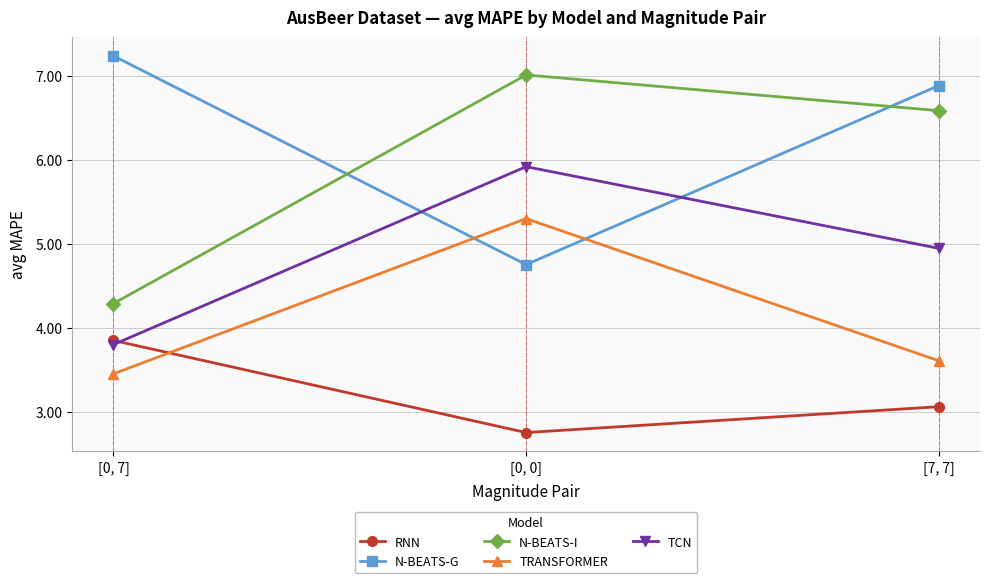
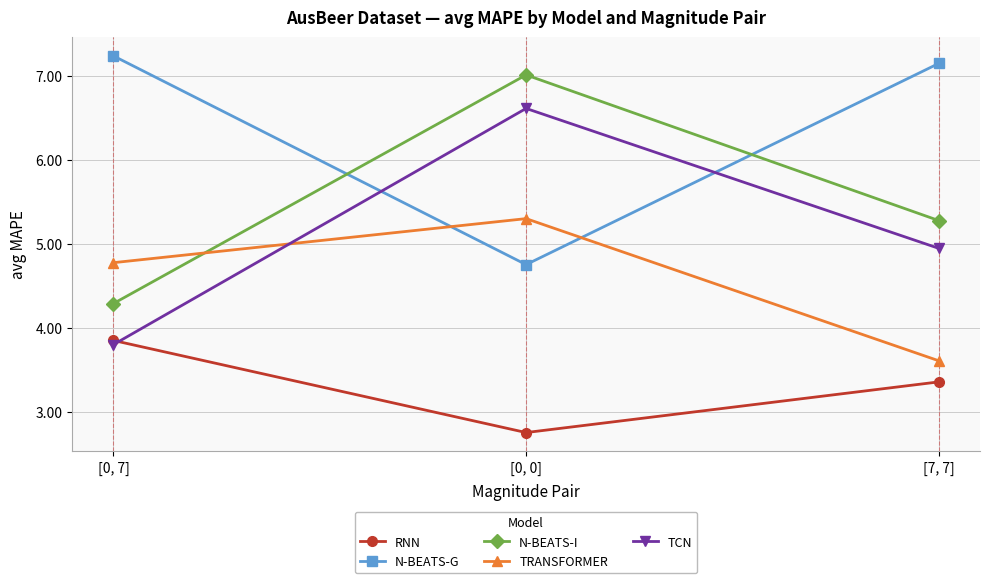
  {
    "RNN": {
      "[0, 7]": 3.9,
      "[0, 0]": 2.8,
-     "[7, 7]": 3.1
+     "[7, 7]": 3.4
    },
    "N-BEATS-G": {
      "[0, 7]": 7.2,
      "[0, 0]": 4.8,
-     "[7, 7]": 6.9
+     "[7, 7]": 7.1
    },
    "N-BEATS-I": {
      "[0, 7]": 4.3,
      "[0, 0]": 7.0,
-     "[7, 7]": 6.6
+     "[7, 7]": 5.3
    },
    "TRANSFORMER": {
-     "[0, 7]": 3.5,
+     "[0, 7]": 4.8,
      "[0, 0]": 5.3,
      "[7, 7]": 3.6
    },
    "TCN": {
      "[0, 7]": 3.8,
-     "[0, 0]": 5.9,
+     "[0, 0]": 6.6,
      "[7, 7]": 4.9
    }
  }
